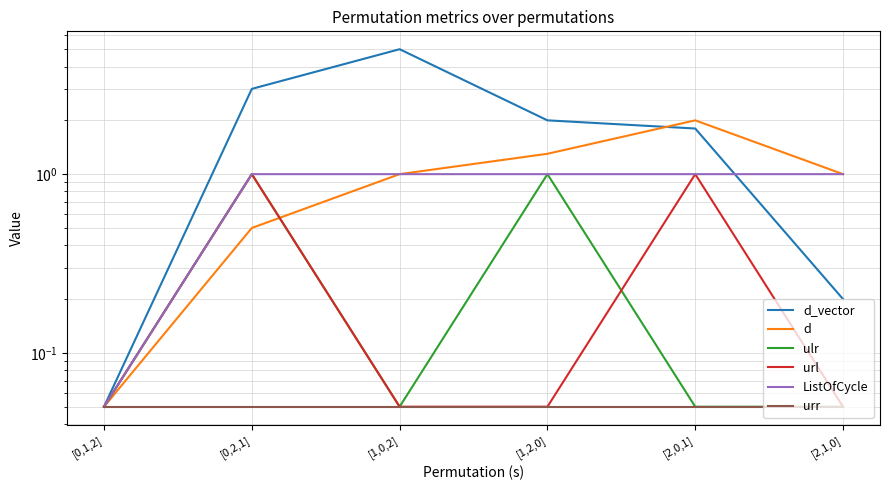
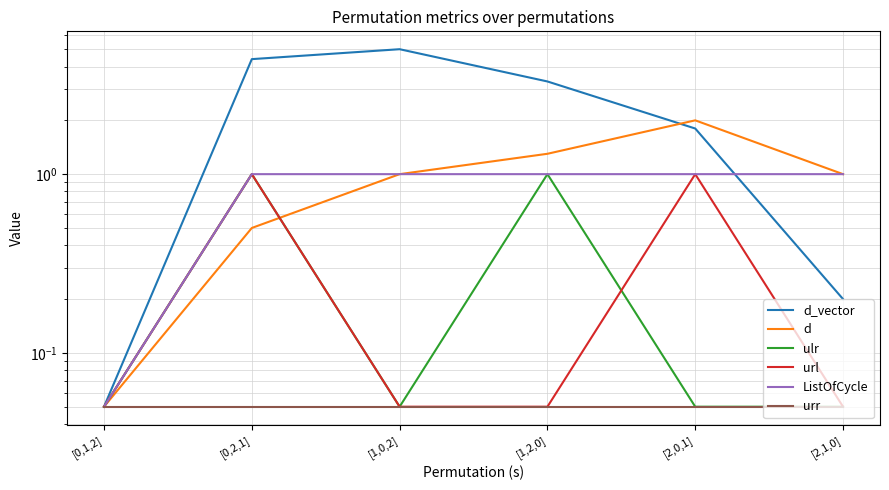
  {
    "d_vector": {
-     "[0,2,1]": 3.0,
+     "[0,2,1]": 4.4,
      "[1,0,2]": 5.0,
-     "[1,2,0]": 2.0,
+     "[1,2,0]": 3.3,
      "[2,0,1]": 1.8
    },
    "d": {
      "[0,2,1]": 0.5,
      "[1,2,0]": 1.3,
      "[2,0,1]": 2.0
    },
    "urr": {
      "[0,2,1]": 0.050
    }
  }
